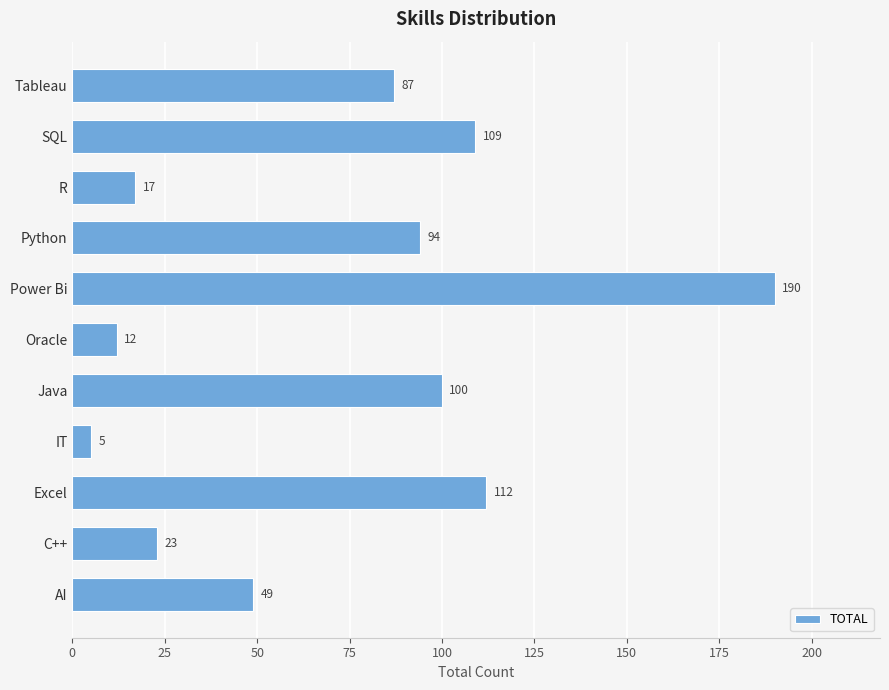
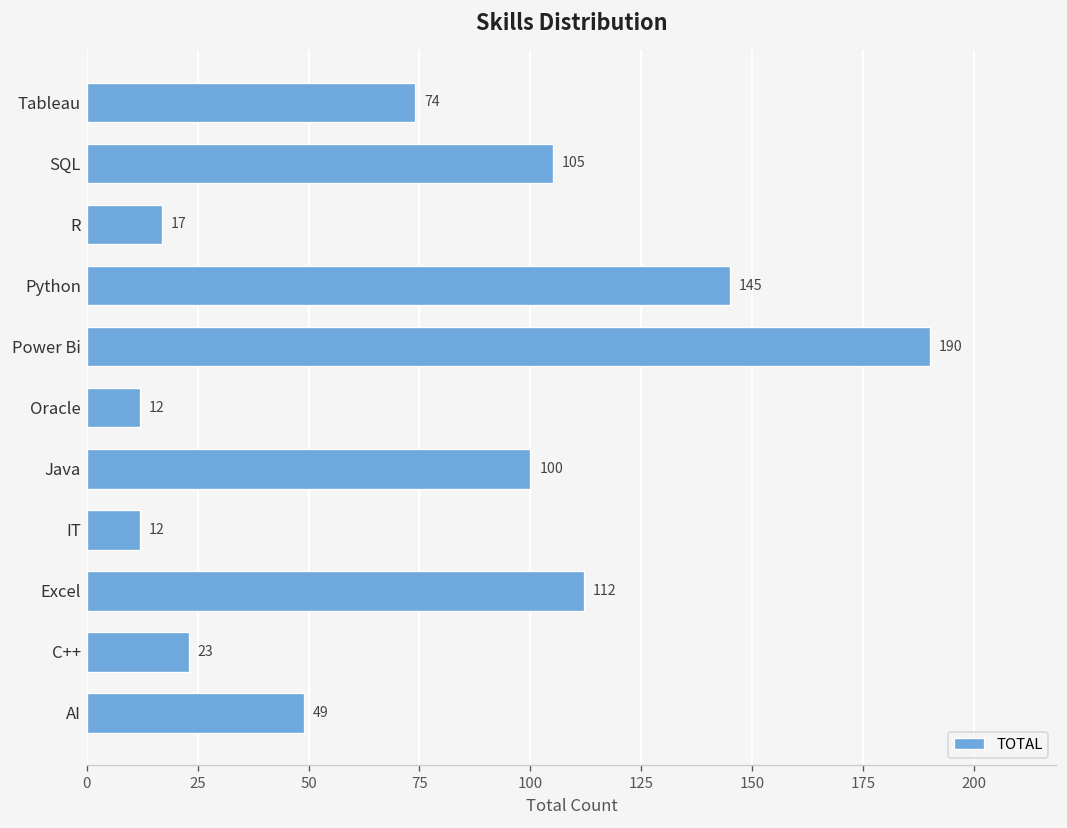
  {
-   "Tableau": 87,
-   "SQL": 109,
+   "Tableau": 74,
+   "SQL": 105,
    "R": 17,
-   "Python": 94,
+   "Python": 145,
    "Power Bi": 190,
    "Oracle": 12,
    "Java": 100,
-   "IT": 5,
+   "IT": 12,
    "Excel": 112,
    "C++": 23,
    "AI": 49
  }
